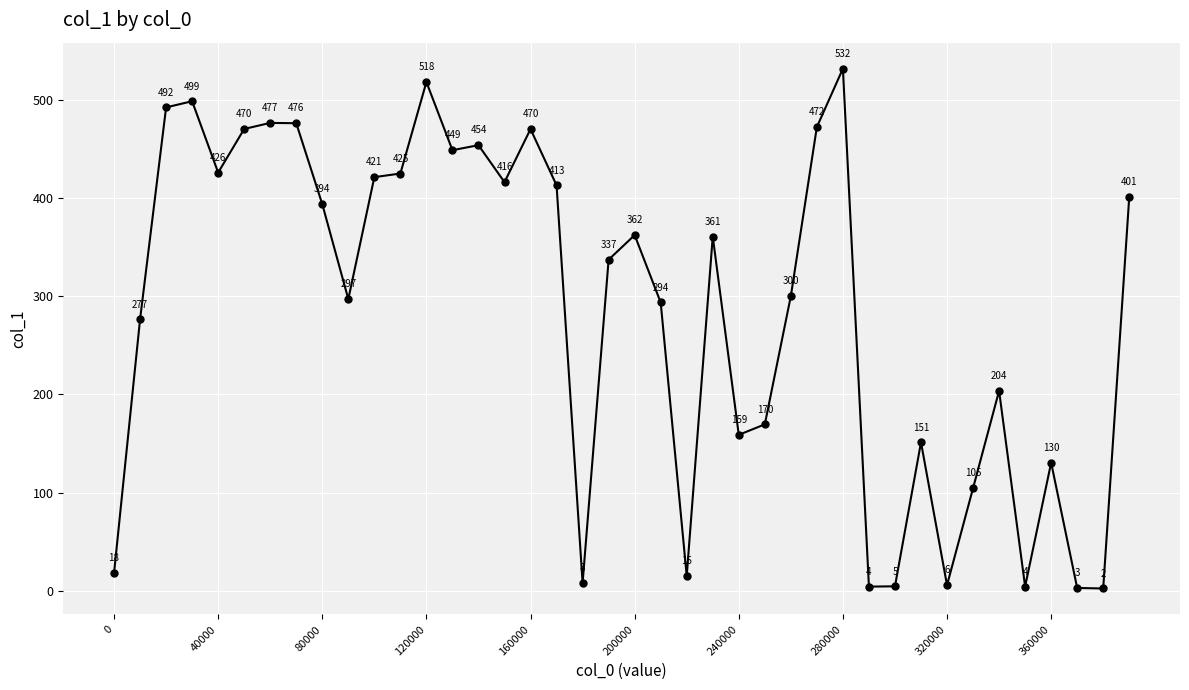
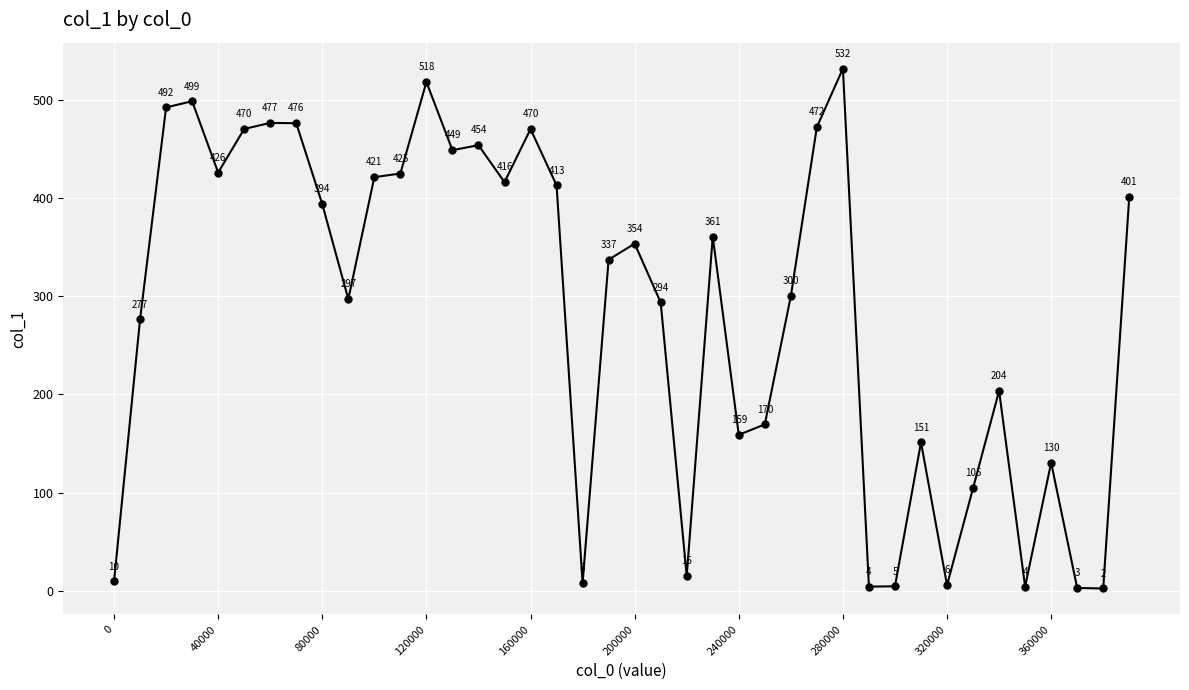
  {
-   "0": 18,
+   "0": 10,
    "40000": 426,
    "80000": 394,
    "120000": 518,
    "160000": 470,
-   "200000": 362,
+   "200000": 354,
    "240000": 159,
    "280000": 532,
    "320000": 6,
    "360000": 130
  }
